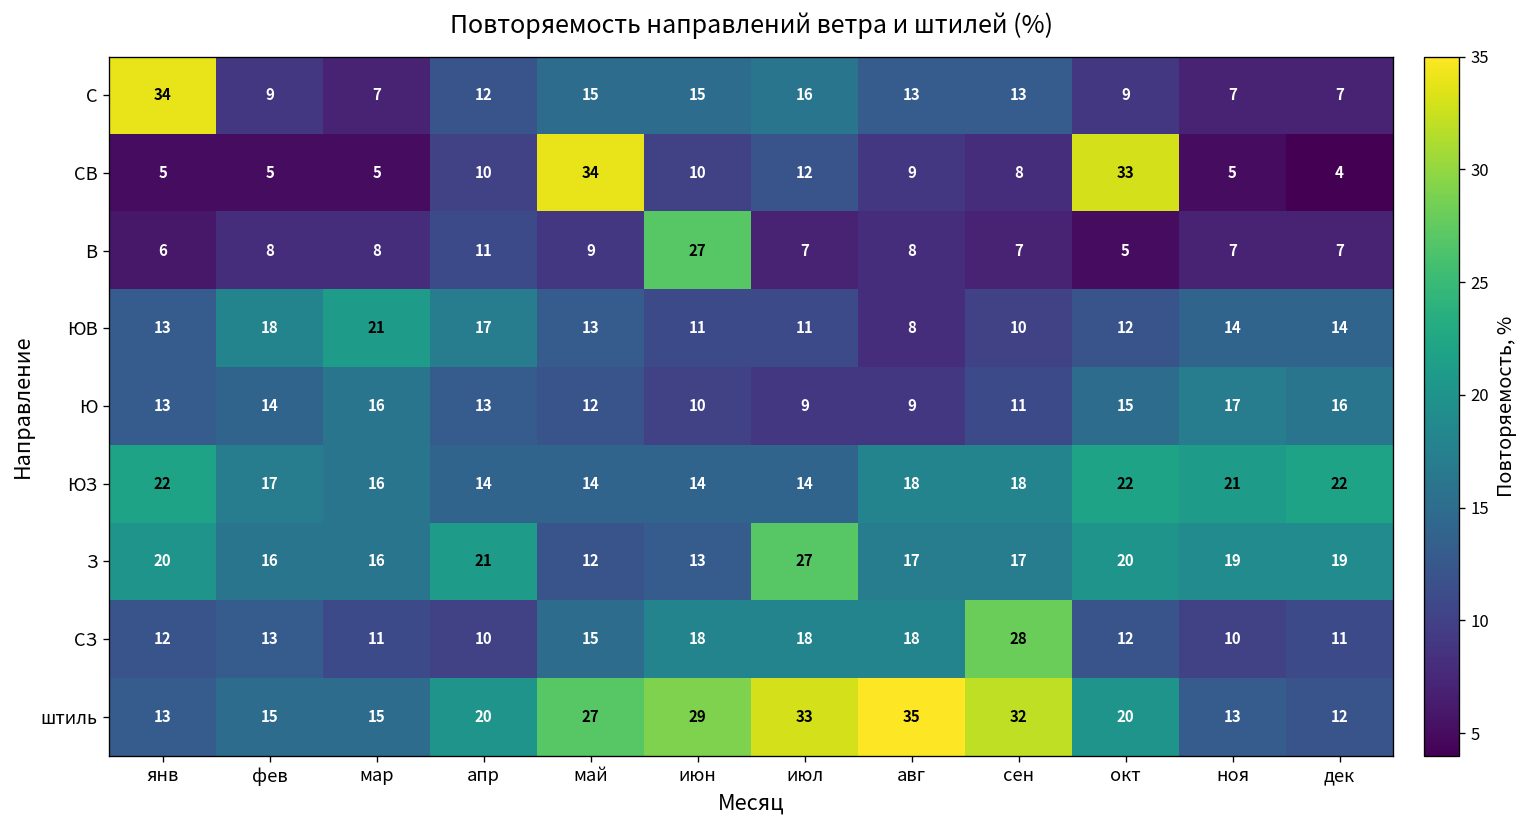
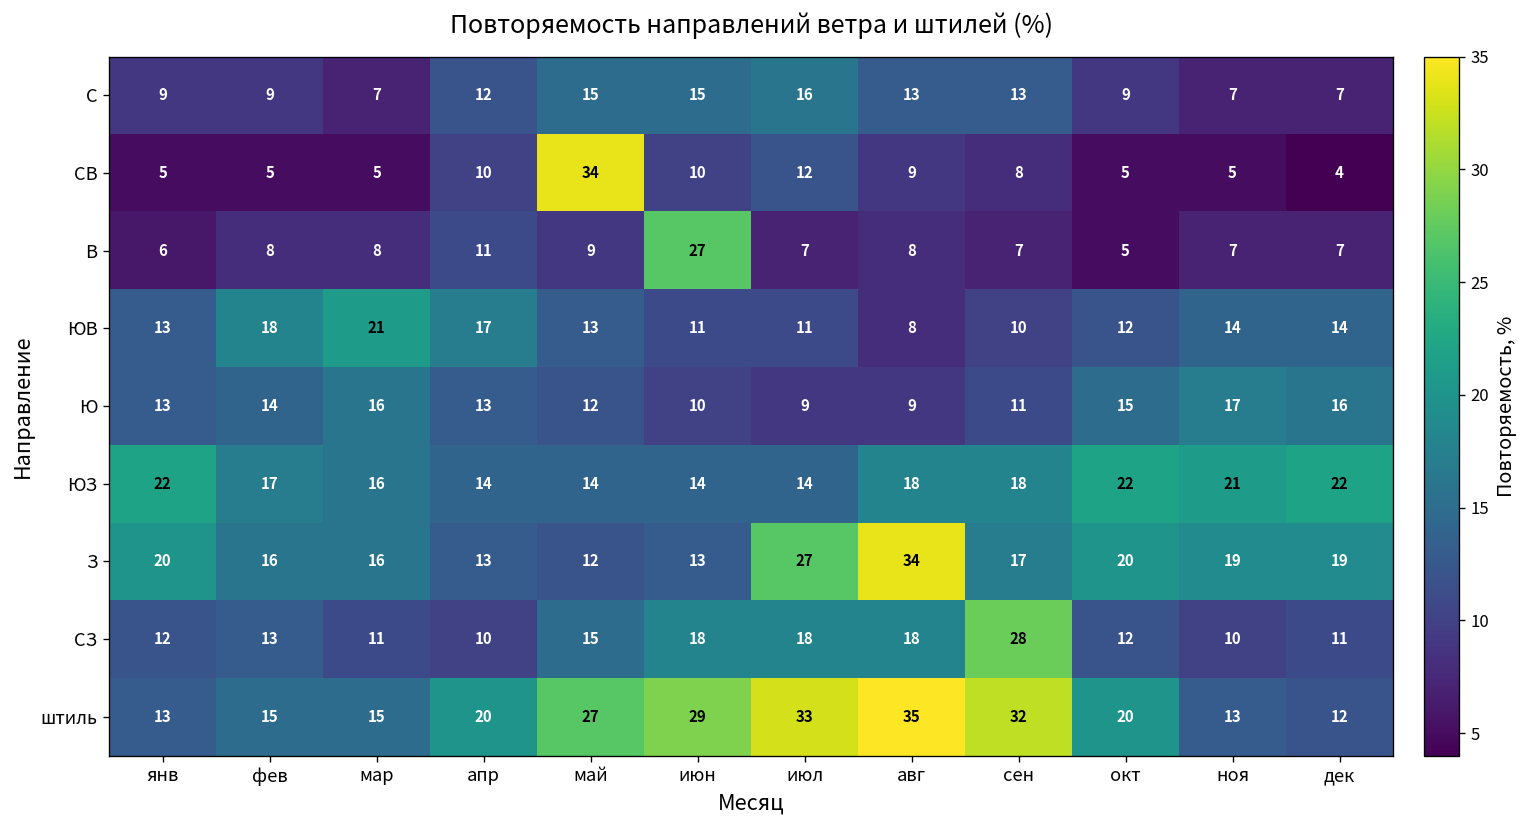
  {
    "С": {
-     "янв": 34,
+     "янв": 9,
      "фев": 9,
      "мар": 7,
      "апр": 12,
      "май": 15,
      "июн": 15,
      "июл": 16,
      "авг": 13,
      "сен": 13,
      "окт": 9,
      "ноя": 7,
      "дек": 7
    },
    "СВ": {
      "янв": 5,
      "фев": 5,
      "мар": 5,
      "апр": 10,
      "май": 34,
      "июн": 10,
      "июл": 12,
      "авг": 9,
      "сен": 8,
-     "окт": 33,
+     "окт": 5,
      "ноя": 5,
      "дек": 4
    },
    "В": {
      "янв": 6,
      "фев": 8,
      "мар": 8,
      "апр": 11,
      "май": 9,
      "июн": 27,
      "июл": 7,
      "авг": 8,
      "сен": 7,
      "окт": 5,
      "ноя": 7,
      "дек": 7
    },
    "ЮВ": {
      "янв": 13,
      "фев": 18,
      "мар": 21,
      "апр": 17,
      "май": 13,
      "июн": 11,
      "июл": 11,
      "авг": 8,
      "сен": 10,
      "окт": 12,
      "ноя": 14,
      "дек": 14
    },
    "Ю": {
      "янв": 13,
      "фев": 14,
      "мар": 16,
      "апр": 13,
      "май": 12,
      "июн": 10,
      "июл": 9,
      "авг": 9,
      "сен": 11,
      "окт": 15,
      "ноя": 17,
      "дек": 16
    },
    "ЮЗ": {
      "янв": 22,
      "фев": 17,
      "мар": 16,
      "апр": 14,
      "май": 14,
      "июн": 14,
      "июл": 14,
      "авг": 18,
      "сен": 18,
      "окт": 22,
      "ноя": 21,
      "дек": 22
    },
    "З": {
      "янв": 20,
      "фев": 16,
      "мар": 16,
-     "апр": 21,
+     "апр": 13,
      "май": 12,
      "июн": 13,
      "июл": 27,
-     "авг": 17,
+     "авг": 34,
      "сен": 17,
      "окт": 20,
      "ноя": 19,
      "дек": 19
    },
    "СЗ": {
      "янв": 12,
      "фев": 13,
      "мар": 11,
      "апр": 10,
      "май": 15,
      "июн": 18,
      "июл": 18,
      "авг": 18,
      "сен": 28,
      "окт": 12,
      "ноя": 10,
      "дек": 11
    },
    "штиль": {
      "янв": 13,
      "фев": 15,
      "мар": 15,
      "апр": 20,
      "май": 27,
      "июн": 29,
      "июл": 33,
      "авг": 35,
      "сен": 32,
      "окт": 20,
      "ноя": 13,
      "дек": 12
    }
  }
